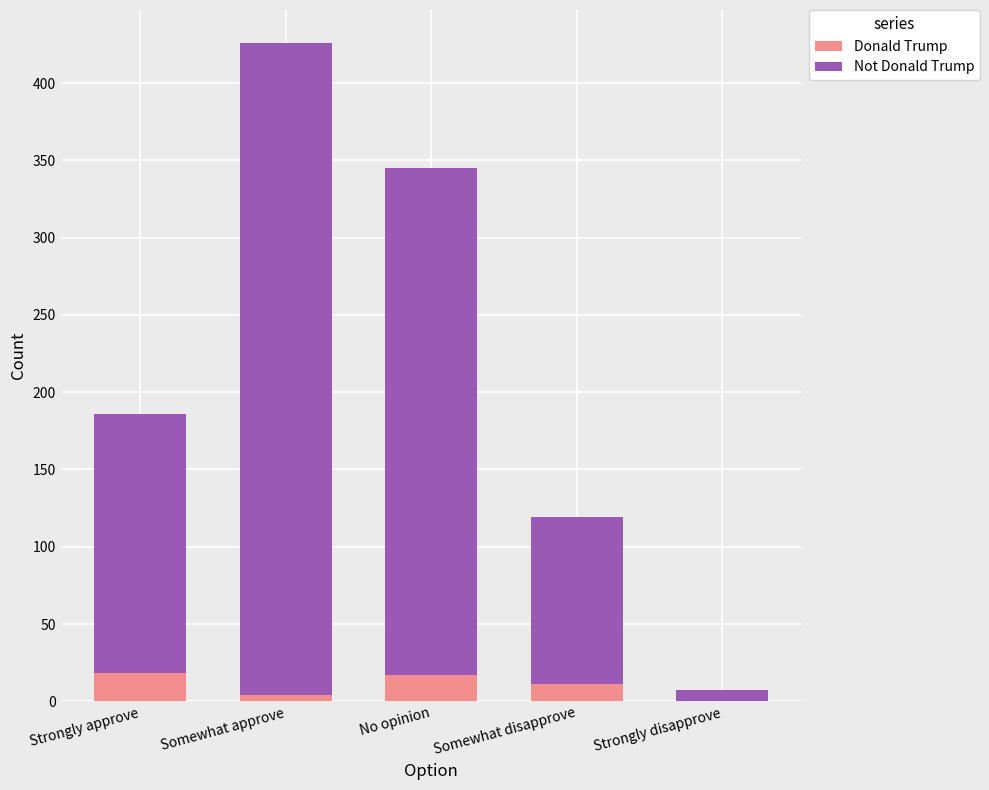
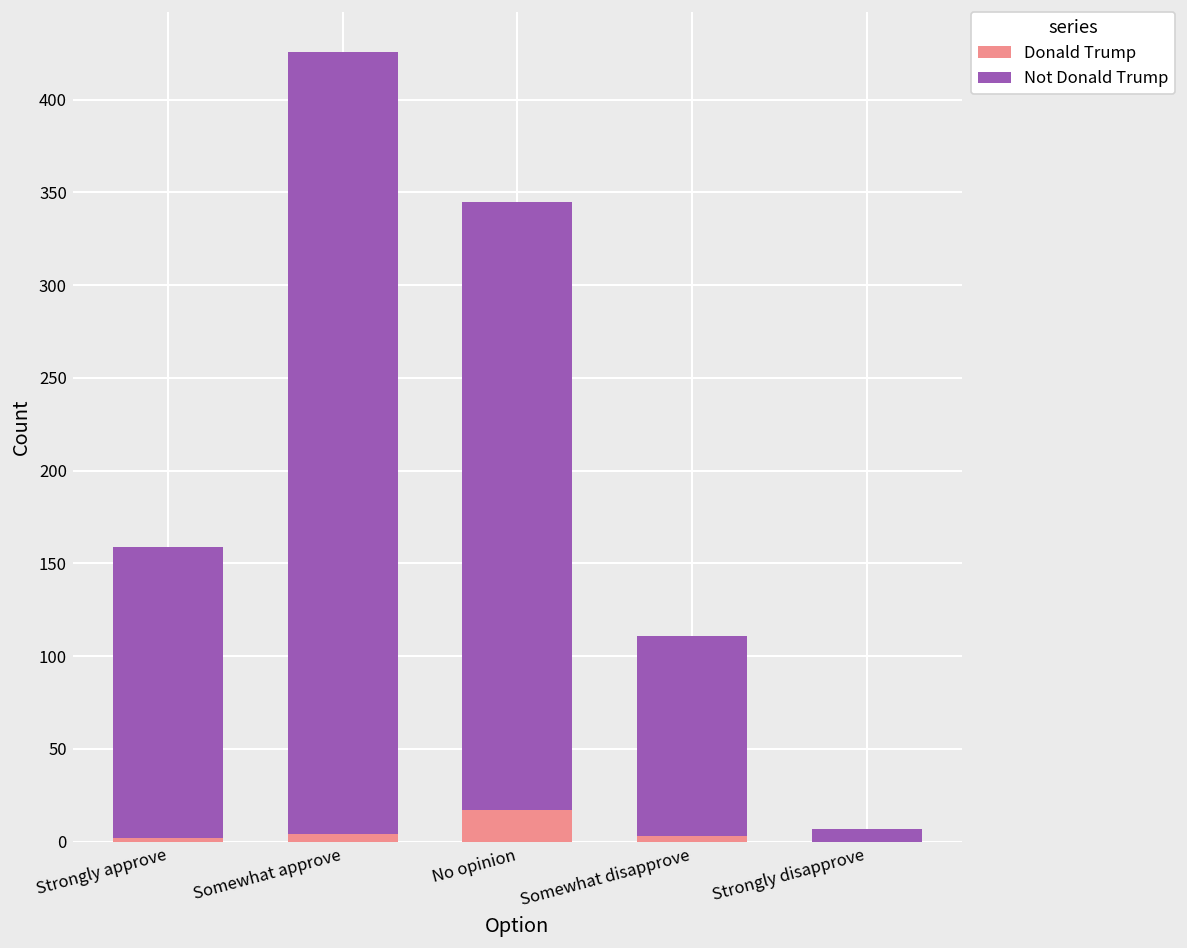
  {
    "Donald Trump": {
-     "Strongly approve": 18,
+     "Strongly approve": 2,
      "Somewhat approve": 4,
      "No opinion": 17,
-     "Somewhat disapprove": 11,
+     "Somewhat disapprove": 3,
      "Strongly disapprove": 0
    },
    "Not Donald Trump": {
-     "Strongly approve": 168,
+     "Strongly approve": 157,
      "Somewhat approve": 422,
      "No opinion": 328,
      "Somewhat disapprove": 108,
      "Strongly disapprove": 7
    }
  }
